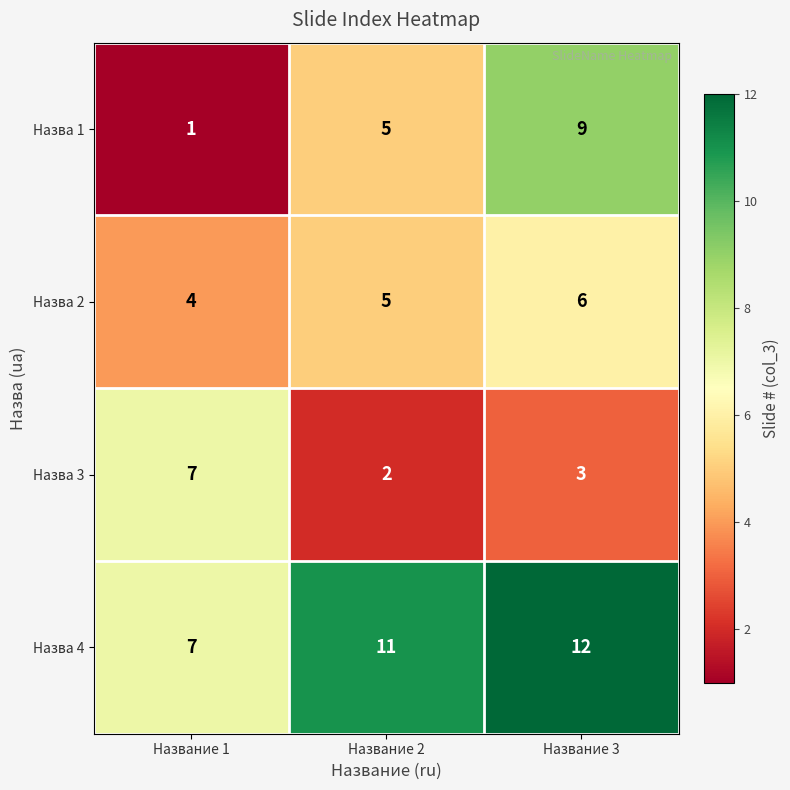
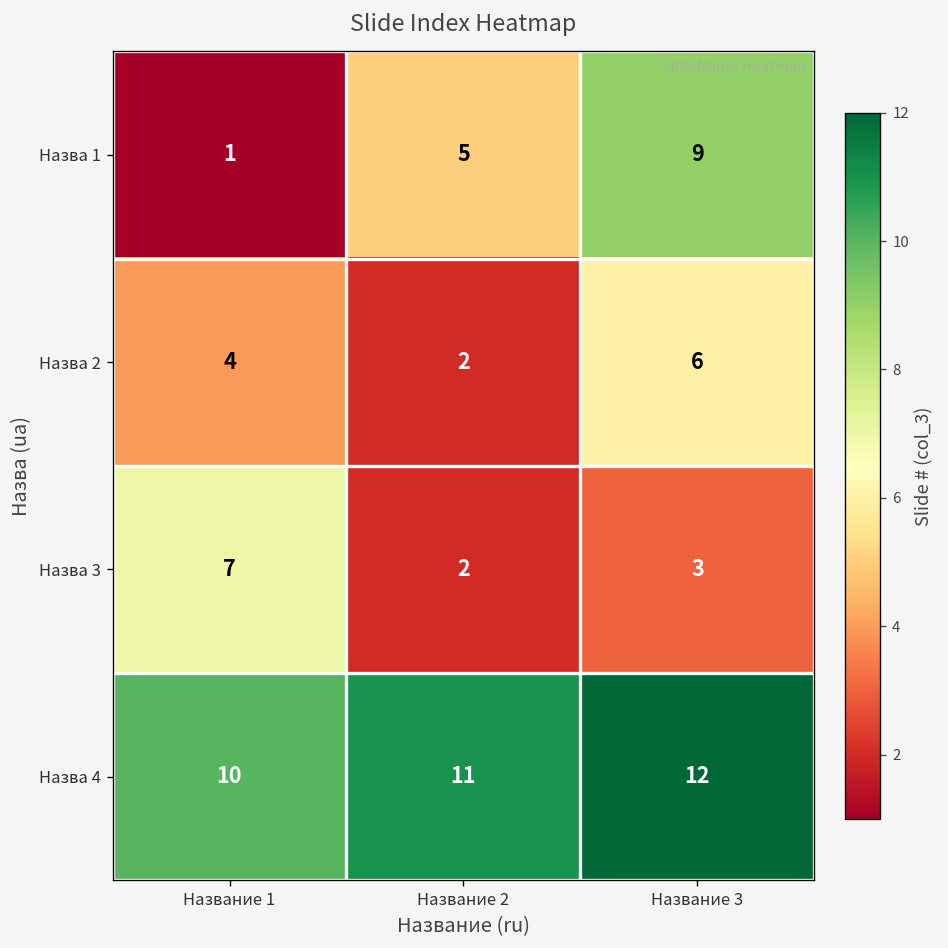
  {
    "Назва 1": {
      "Название 1": 1,
      "Название 2": 5
    },
    "Назва 2": {
      "Название 1": 4,
-     "Название 2": 5,
+     "Название 2": 2,
      "Название 3": 6
    },
    "Назва 3": {
      "Название 1": 7,
      "Название 2": 2,
      "Название 3": 3
    },
    "Назва 4": {
-     "Название 1": 7,
+     "Название 1": 10,
      "Название 2": 11,
      "Название 3": 12
    }
  }
